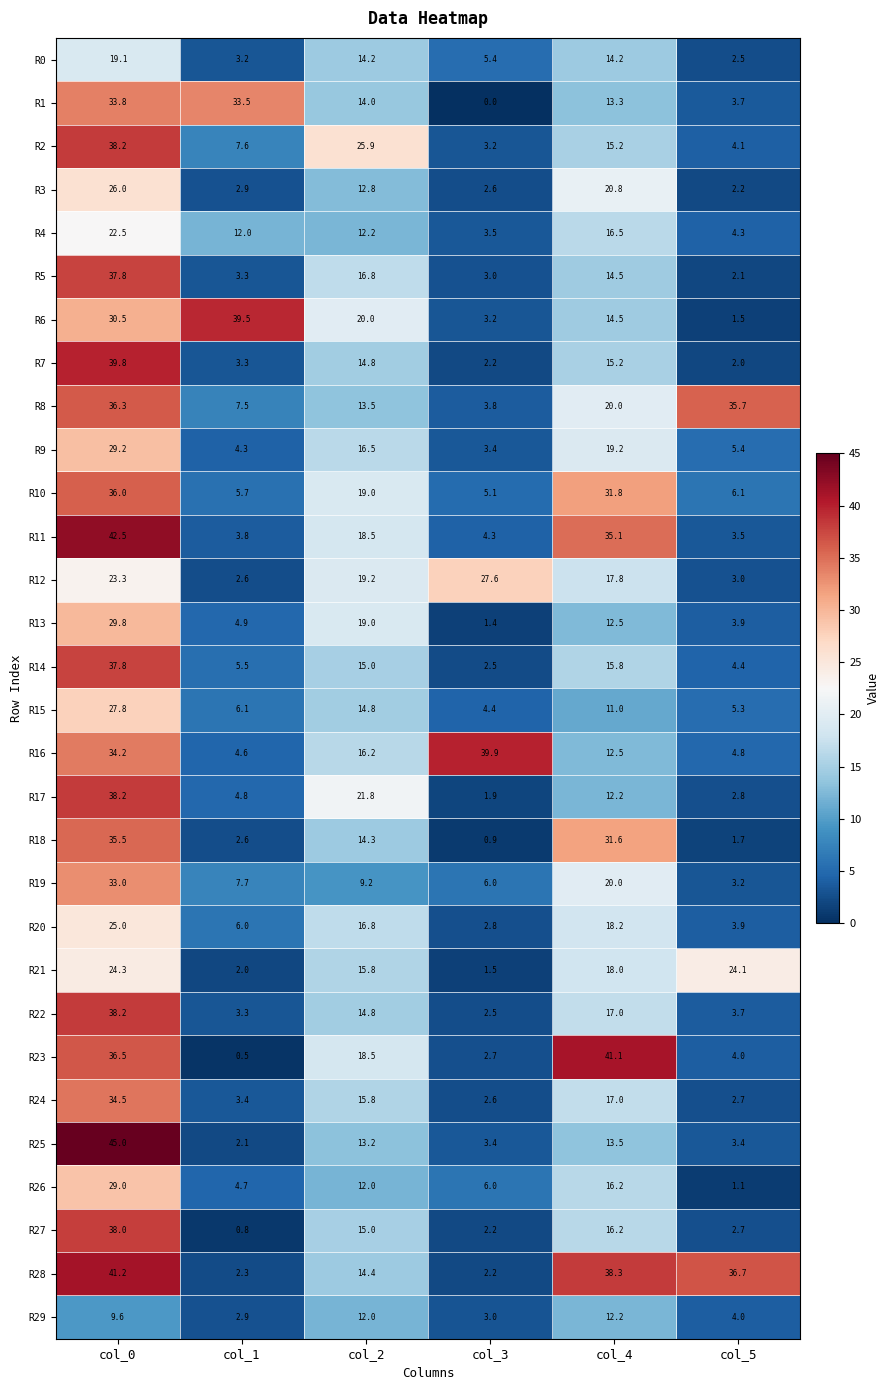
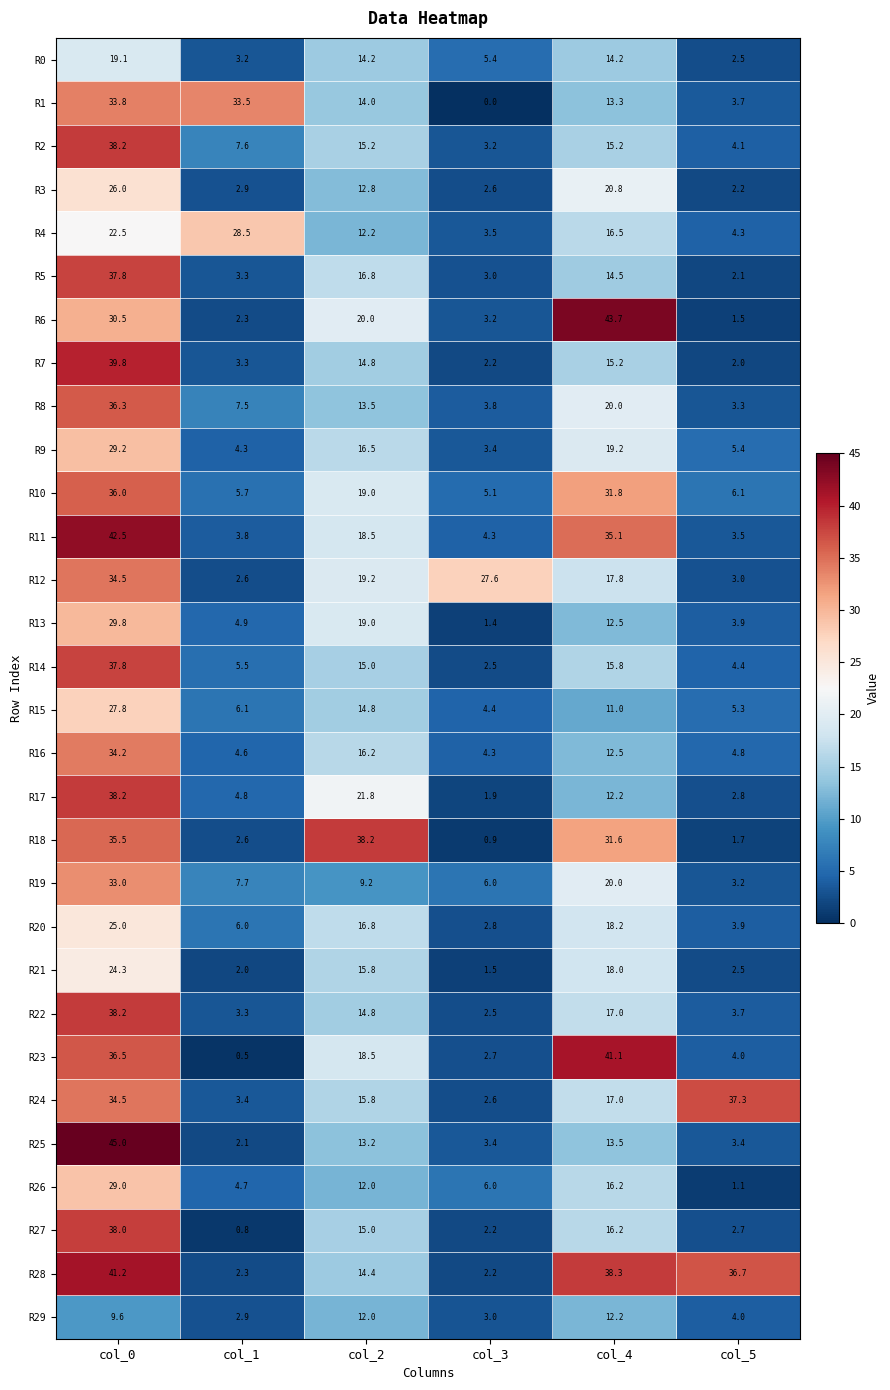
  {
    "R0": {
      "col_0": 19.1,
      "col_1": 3.2,
      "col_2": 14.2,
      "col_3": 5.4,
      "col_4": 14.2,
      "col_5": 2.5
    },
    "R1": {
      "col_0": 33.8,
      "col_1": 33.5,
      "col_2": 14.0,
      "col_3": 0.0,
      "col_4": 13.3,
      "col_5": 3.7
    },
    "R2": {
      "col_0": 38.2,
      "col_1": 7.6,
-     "col_2": 25.9,
+     "col_2": 15.2,
      "col_3": 3.2,
      "col_4": 15.2,
      "col_5": 4.1
    },
    "R3": {
      "col_0": 26.0,
      "col_1": 2.9,
      "col_2": 12.8,
      "col_3": 2.6,
      "col_4": 20.8,
      "col_5": 2.2
    },
    "R4": {
      "col_0": 22.5,
-     "col_1": 12.0,
+     "col_1": 28.5,
      "col_2": 12.2,
      "col_3": 3.5,
      "col_4": 16.5,
      "col_5": 4.3
    },
    "R5": {
      "col_0": 37.8,
      "col_1": 3.3,
      "col_2": 16.8,
      "col_3": 3.0,
      "col_4": 14.5,
      "col_5": 2.1
    },
    "R6": {
      "col_0": 30.5,
-     "col_1": 39.5,
+     "col_1": 2.3,
      "col_2": 20.0,
      "col_3": 3.2,
-     "col_4": 14.5,
+     "col_4": 43.7,
      "col_5": 1.5
    },
    "R7": {
      "col_0": 39.8,
      "col_1": 3.3,
      "col_2": 14.8,
      "col_3": 2.2,
      "col_4": 15.2,
      "col_5": 2.0
    },
    "R8": {
      "col_0": 36.3,
      "col_1": 7.5,
      "col_2": 13.5,
      "col_3": 3.8,
      "col_4": 20.0,
-     "col_5": 35.7
+     "col_5": 3.3
    },
    "R9": {
      "col_0": 29.2,
      "col_1": 4.3,
      "col_2": 16.5,
      "col_3": 3.4,
      "col_4": 19.2,
      "col_5": 5.4
    },
    "R10": {
      "col_0": 36.0,
      "col_1": 5.7,
      "col_2": 19.0,
      "col_3": 5.1,
      "col_4": 31.8,
      "col_5": 6.1
    },
    "R11": {
      "col_0": 42.5,
      "col_1": 3.8,
      "col_2": 18.5,
      "col_3": 4.3,
      "col_4": 35.1,
      "col_5": 3.5
    },
    "R12": {
-     "col_0": 23.3,
+     "col_0": 34.5,
      "col_1": 2.6,
      "col_2": 19.2,
      "col_3": 27.6,
      "col_4": 17.8,
      "col_5": 3.0
    },
    "R13": {
      "col_0": 29.8,
      "col_1": 4.9,
      "col_2": 19.0,
      "col_3": 1.4,
      "col_4": 12.5,
      "col_5": 3.9
    },
    "R14": {
      "col_0": 37.8,
      "col_1": 5.5,
      "col_2": 15.0,
      "col_3": 2.5,
      "col_4": 15.8,
      "col_5": 4.4
    },
    "R15": {
      "col_0": 27.8,
      "col_1": 6.1,
      "col_2": 14.8,
      "col_3": 4.4,
      "col_4": 11.0,
      "col_5": 5.3
    },
    "R16": {
      "col_0": 34.2,
      "col_1": 4.6,
      "col_2": 16.2,
-     "col_3": 39.9,
+     "col_3": 4.3,
      "col_4": 12.5,
      "col_5": 4.8
    },
    "R17": {
      "col_0": 38.2,
      "col_1": 4.8,
      "col_2": 21.8,
      "col_3": 1.9,
      "col_4": 12.2,
      "col_5": 2.8
    },
    "R18": {
      "col_0": 35.5,
      "col_1": 2.6,
-     "col_2": 14.3,
+     "col_2": 38.2,
      "col_3": 0.9,
      "col_4": 31.6,
      "col_5": 1.7
    },
    "R19": {
      "col_0": 33.0,
      "col_1": 7.7,
      "col_2": 9.2,
      "col_3": 6.0,
      "col_4": 20.0,
      "col_5": 3.2
    },
    "R20": {
      "col_0": 25.0,
      "col_1": 6.0,
      "col_2": 16.8,
      "col_3": 2.8,
      "col_4": 18.2,
      "col_5": 3.9
    },
    "R21": {
      "col_0": 24.3,
      "col_1": 2.0,
      "col_2": 15.8,
      "col_3": 1.5,
      "col_4": 18.0,
-     "col_5": 24.1
+     "col_5": 2.5
    },
    "R22": {
      "col_0": 38.2,
      "col_1": 3.3,
      "col_2": 14.8,
      "col_3": 2.5,
      "col_4": 17.0,
      "col_5": 3.7
    },
    "R23": {
      "col_0": 36.5,
      "col_1": 0.5,
      "col_2": 18.5,
      "col_3": 2.7,
      "col_4": 41.1,
      "col_5": 4.0
    },
    "R24": {
      "col_0": 34.5,
      "col_1": 3.4,
      "col_2": 15.8,
      "col_3": 2.6,
      "col_4": 17.0,
-     "col_5": 2.7
+     "col_5": 37.3
    },
    "R25": {
      "col_0": 45.0,
      "col_1": 2.1,
      "col_2": 13.2,
      "col_3": 3.4,
      "col_4": 13.5,
      "col_5": 3.4
    },
    "R26": {
      "col_0": 29.0,
      "col_1": 4.7,
      "col_2": 12.0,
      "col_3": 6.0,
      "col_4": 16.2,
      "col_5": 1.1
    },
    "R27": {
      "col_0": 38.0,
      "col_1": 0.8,
      "col_2": 15.0,
      "col_3": 2.2,
      "col_4": 16.2,
      "col_5": 2.7
    },
    "R28": {
      "col_0": 41.2,
      "col_1": 2.3,
      "col_2": 14.4,
      "col_3": 2.2,
      "col_4": 38.3,
      "col_5": 36.7
    },
    "R29": {
      "col_0": 9.6,
      "col_1": 2.9,
      "col_2": 12.0,
      "col_3": 3.0,
      "col_4": 12.2,
      "col_5": 4.0
    }
  }
